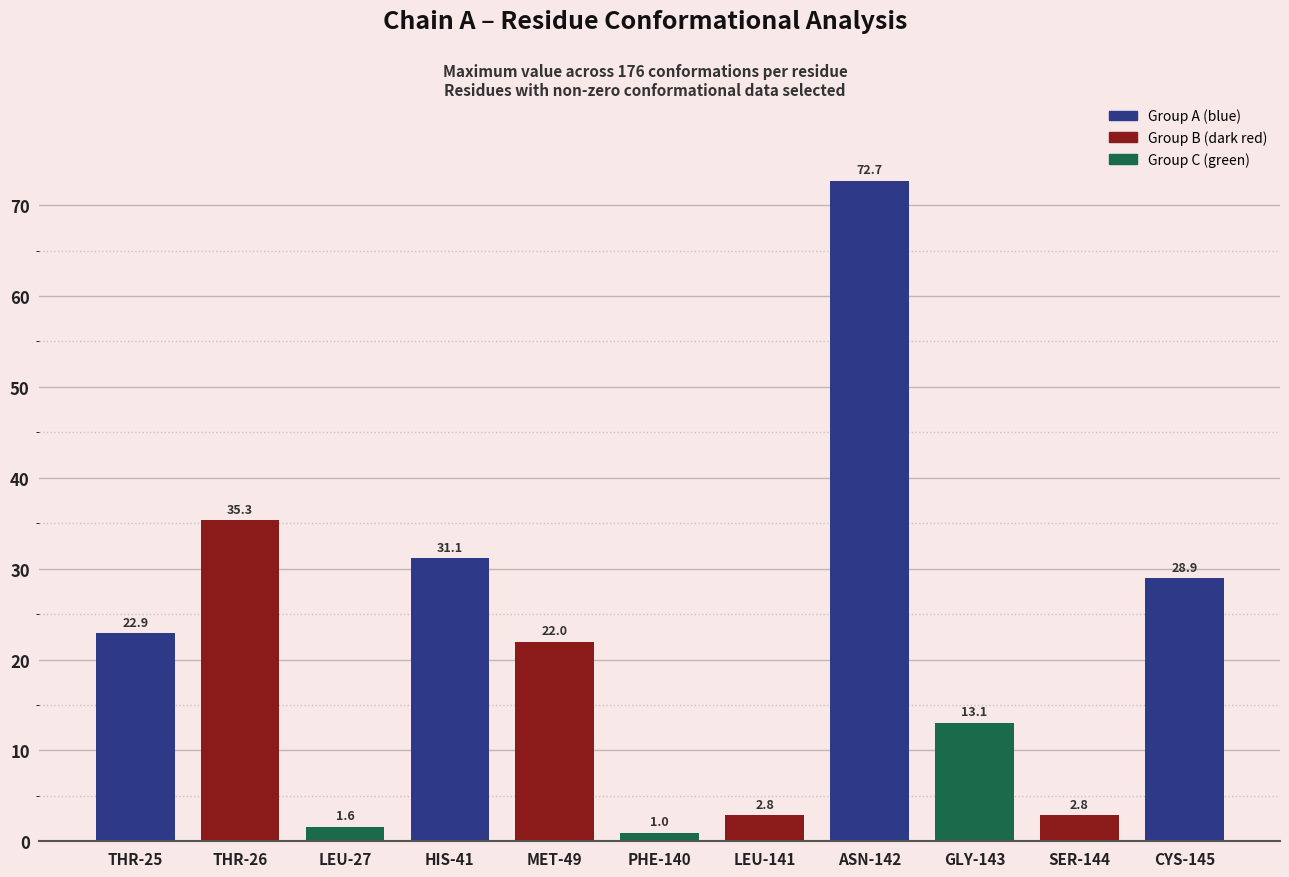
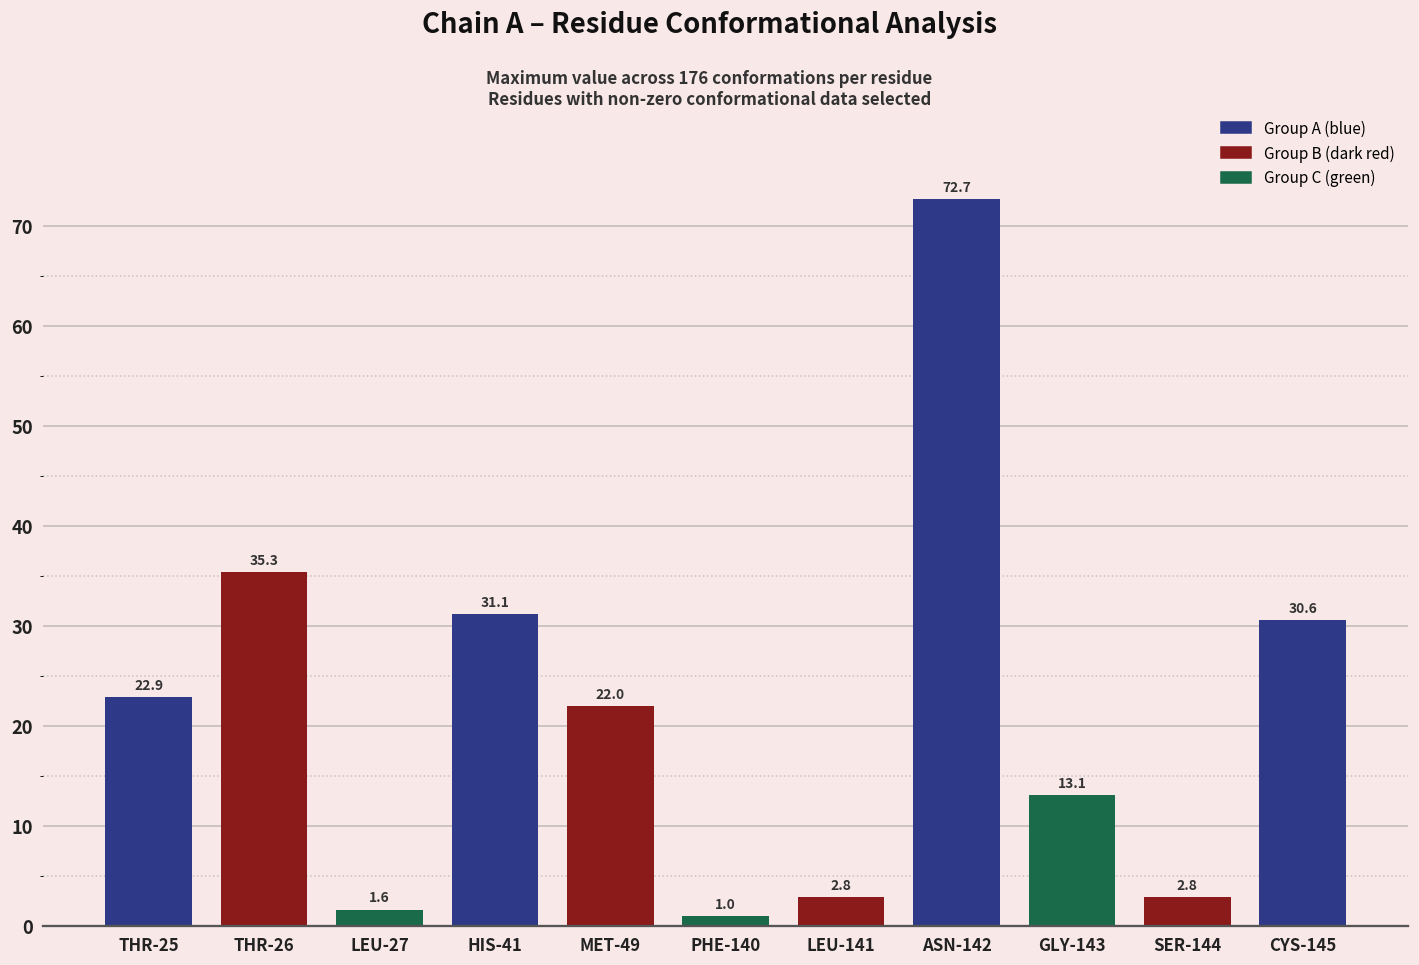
  {
    "THR-25": 22.9,
    "THR-26": 35.3,
    "LEU-27": 1.6,
    "HIS-41": 31.1,
    "MET-49": 22.0,
    "PHE-140": 1.0,
    "LEU-141": 2.8,
    "ASN-142": 72.7,
    "GLY-143": 13.1,
    "SER-144": 2.8,
-   "CYS-145": 28.9
+   "CYS-145": 30.6
  }
